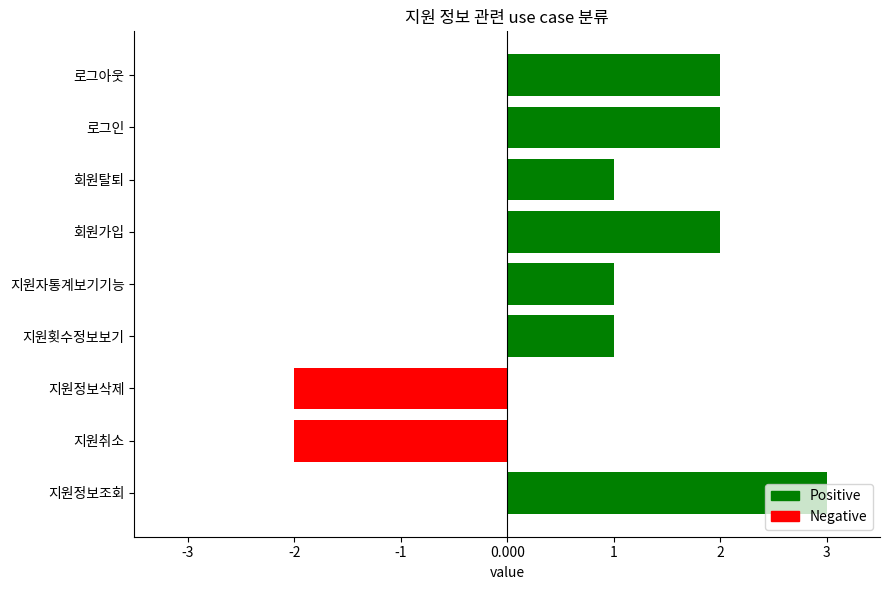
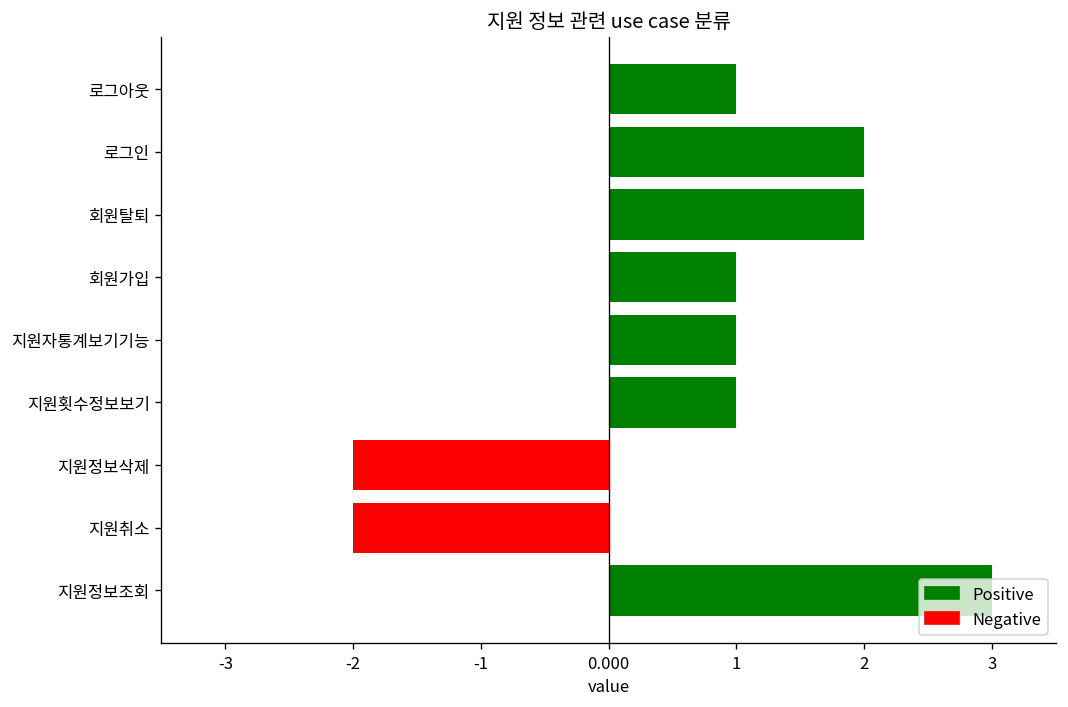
  {
-   "로그아웃": 2,
+   "로그아웃": 1,
    "로그인": 2,
-   "회원탈퇴": 1,
-   "회원가입": 2,
+   "회원탈퇴": 2,
+   "회원가입": 1,
    "지원자통계보기기능": 1,
    "지원횟수정보보기": 1,
    "지원정보삭제": -2,
    "지원취소": -2
  }
